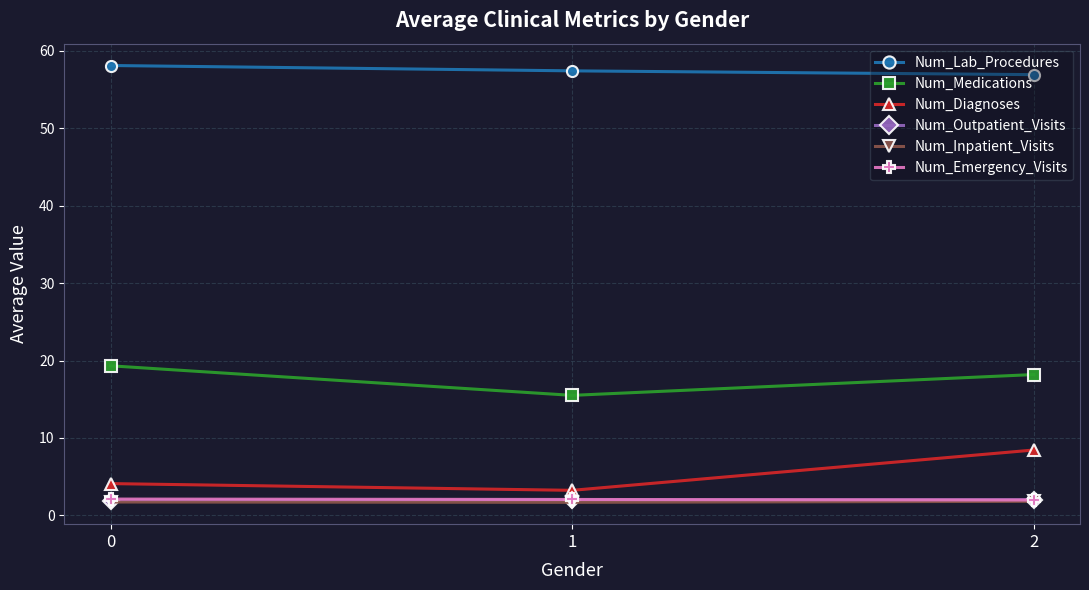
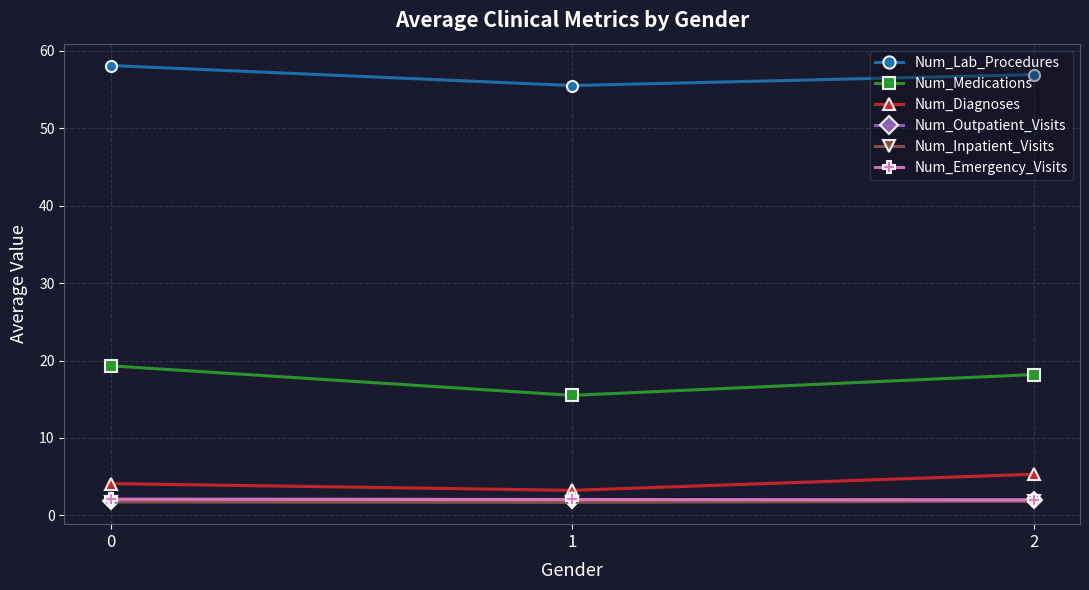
  {
    "Num_Lab_Procedures": {
      "0": 58,
-     "1": 57
+     "1": 56
    },
    "Num_Medications": {
      "0": 19,
      "1": 16,
      "2": 18
    },
    "Num_Diagnoses": {
      "0": 4,
      "1": 3,
-     "2": 8
+     "2": 5
    }
  }
